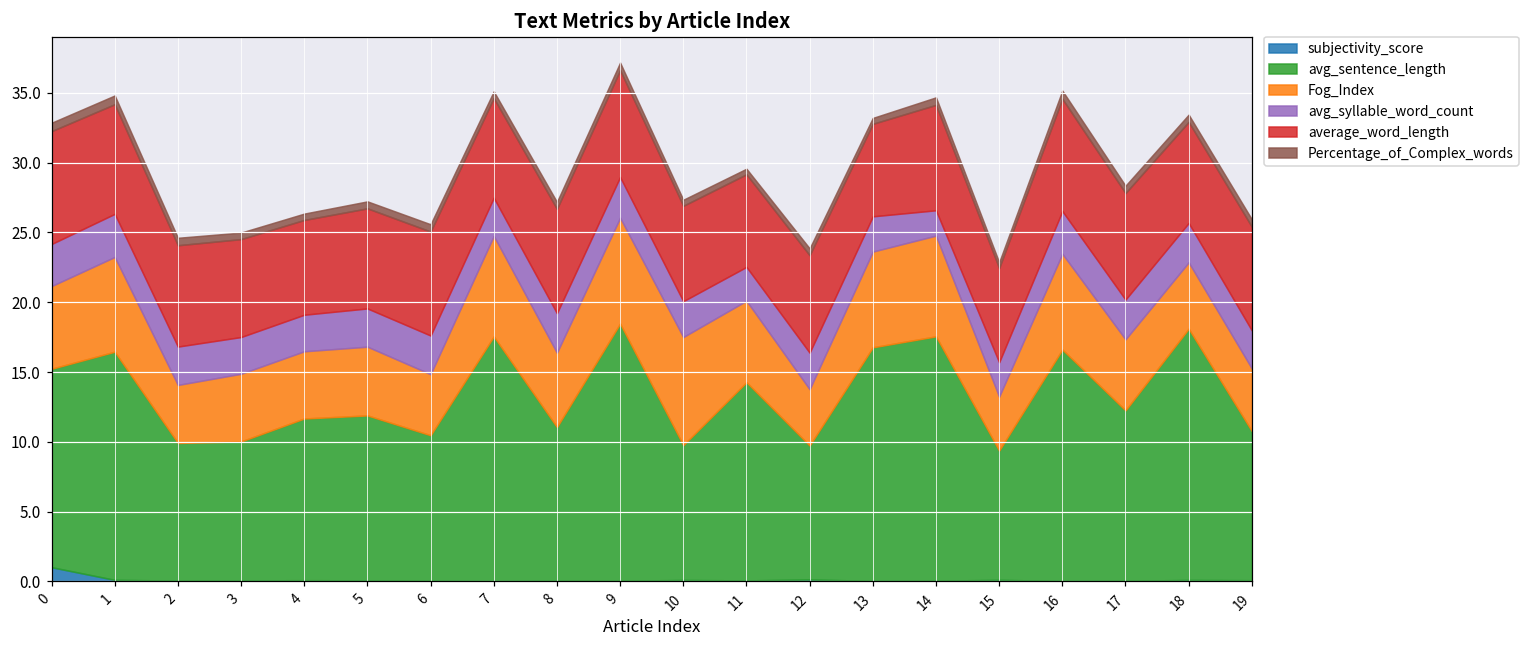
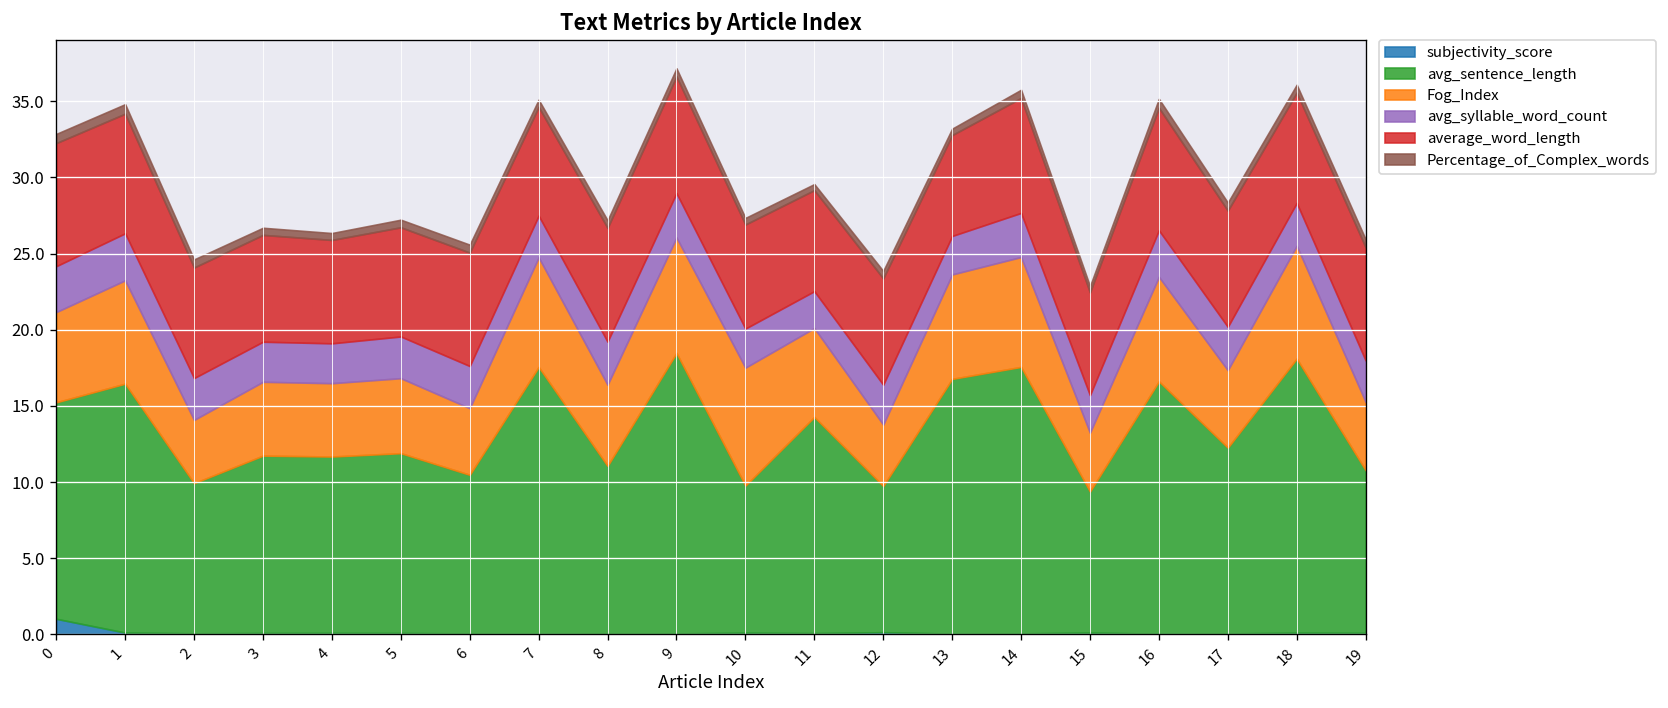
  {
    "subjectivity_score": {
      "0": 1.0
    },
    "avg_sentence_length": {
      "0": 14.2,
      "1": 16.3,
      "2": 9.9,
-     "3": 9.9,
+     "3": 11.7,
      "4": 11.6,
      "5": 11.8,
      "6": 10.4,
      "7": 17.5,
      "8": 11.0,
      "9": 18.4,
      "10": 9.7,
      "11": 14.2,
      "12": 9.6,
      "13": 16.7,
      "14": 17.5,
      "15": 9.3,
      "16": 16.6,
      "17": 12.2,
      "18": 18.0,
      "19": 10.7
    },
    "Fog_Index": {
      "0": 5.9,
      "1": 6.8,
      "2": 4.2,
      "3": 4.8,
      "4": 4.8,
      "5": 4.9,
      "6": 4.4,
      "7": 7.2,
      "8": 5.3,
      "9": 7.6,
      "10": 7.7,
      "11": 5.8,
      "12": 4.0,
      "13": 6.9,
      "14": 7.2,
      "15": 3.9,
      "16": 6.9,
      "17": 5.1,
-     "18": 4.8,
+     "18": 7.4,
      "19": 4.5
    },
    "avg_syllable_word_count": {
      "0": 3.0,
      "1": 3.1,
      "2": 2.7,
      "3": 2.6,
      "4": 2.6,
      "5": 2.7,
      "6": 2.8,
      "7": 2.7,
      "8": 2.8,
      "9": 2.9,
      "10": 2.6,
      "11": 2.4,
      "12": 2.6,
      "13": 2.5,
-     "14": 1.8,
+     "14": 2.9,
      "15": 2.5,
      "16": 3.1,
      "17": 2.8,
      "18": 2.8,
      "19": 2.7
    },
    "average_word_length": {
      "0": 8.1,
      "1": 7.9,
      "2": 7.3,
      "3": 7.0,
      "4": 6.8,
      "5": 7.2,
      "6": 7.4,
      "7": 7.1,
      "8": 7.5,
      "9": 7.7,
      "10": 6.8,
      "11": 6.6,
      "12": 7.0,
      "13": 6.6,
      "14": 7.5,
      "15": 6.7,
      "16": 8.0,
      "17": 7.6,
      "18": 7.2,
      "19": 7.4
    },
    "Percentage_of_Complex_words": {
      "0": 0.6,
      "1": 0.6,
      "2": 0.5,
      "3": 0.5,
      "4": 0.5,
      "5": 0.5,
      "6": 0.5,
      "7": 0.5,
      "8": 0.5,
      "9": 0.5,
      "10": 0.4,
      "11": 0.4,
      "12": 0.5,
      "13": 0.4,
      "14": 0.5,
      "15": 0.4,
      "16": 0.6,
      "17": 0.5,
      "18": 0.5,
      "19": 0.5
    }
  }
